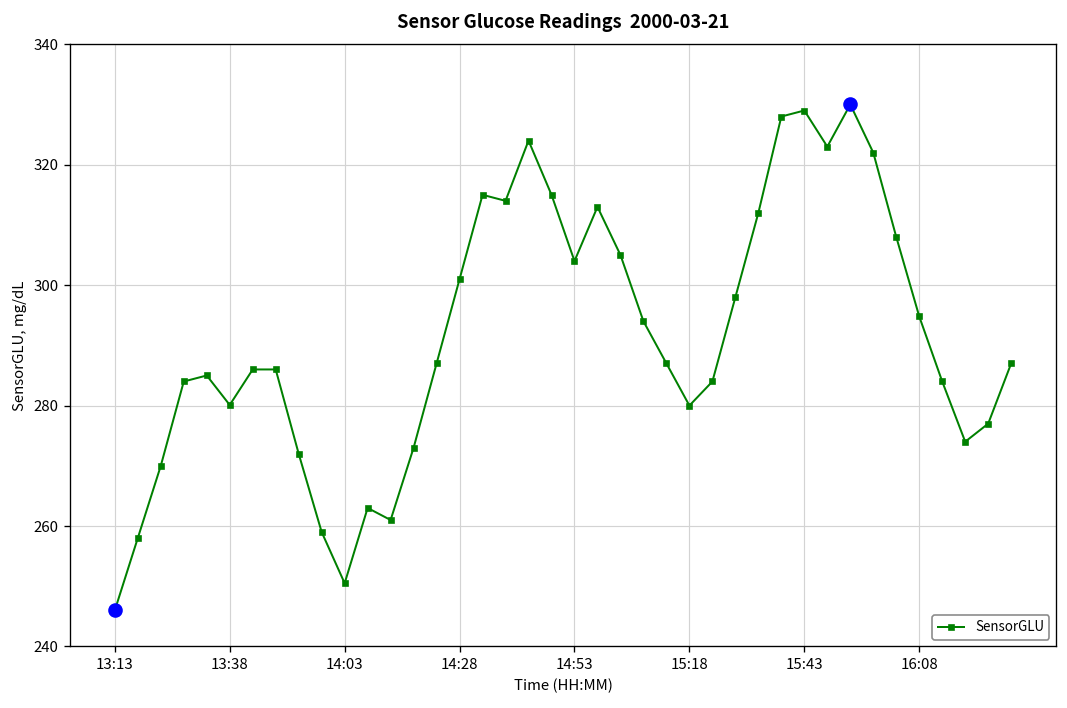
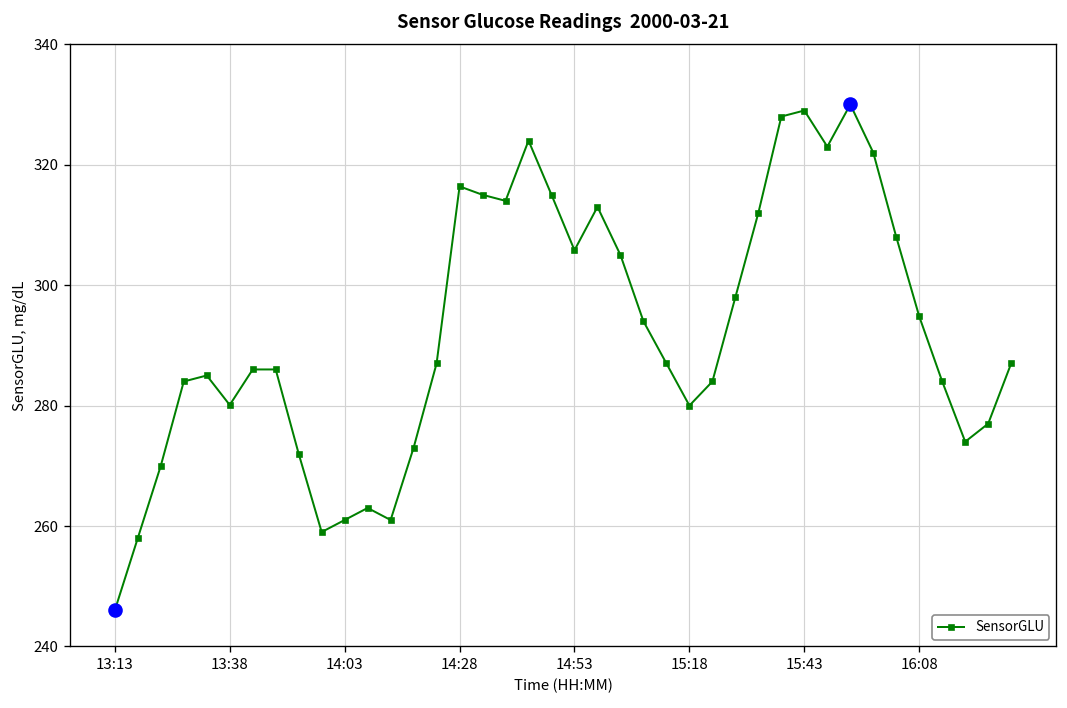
  {
    "SensorGLU": {
      "13:38": 280,
-     "14:03": 251,
-     "14:28": 301,
-     "14:53": 304,
+     "14:03": 261,
+     "14:28": 316,
+     "14:53": 306,
      "15:18": 280,
      "15:43": 329,
      "16:08": 295
    }
  }
